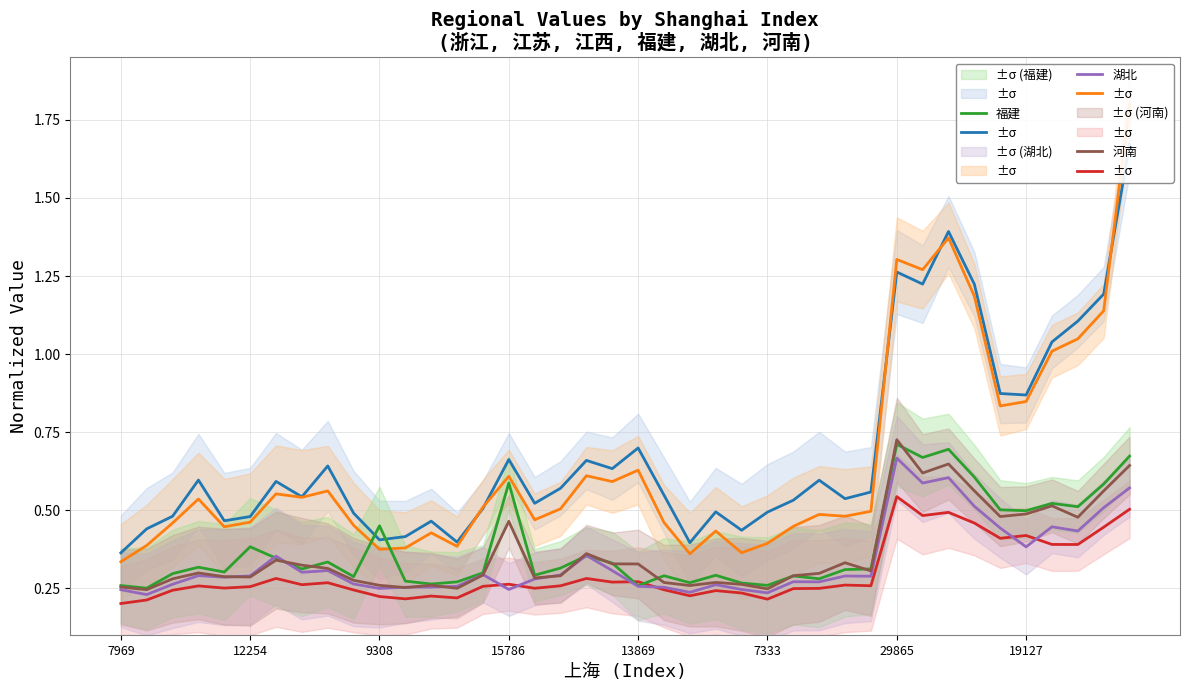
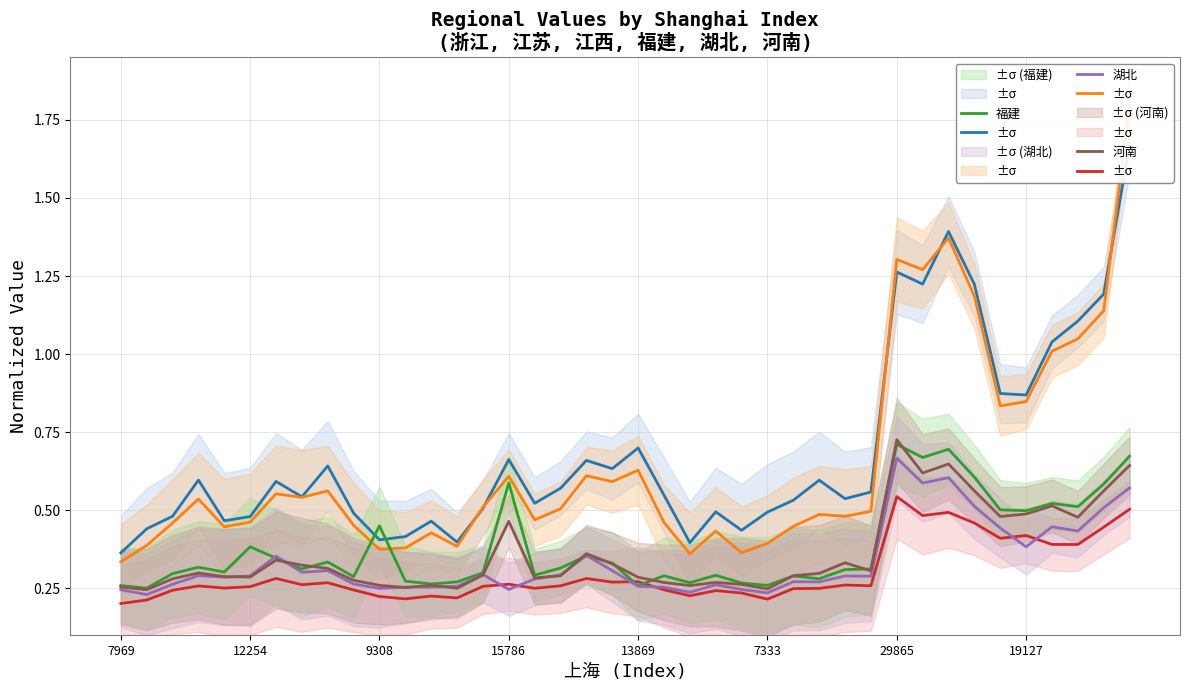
  {
    "福建": {
      "12254": 0.38,
      "9308": 0.45,
      "15786": 0.59,
      "7333": 0.26,
      "29865": 0.71,
      "19127": 0.50
    },
    "湖北": {
      "7969": 0.24,
      "9308": 0.25,
      "15786": 0.25,
      "7333": 0.23,
      "29865": 0.67,
      "19127": 0.38
    },
    "河南": {
      "9308": 0.26,
      "15786": 0.46,
-     "13869": 0.33,
+     "13869": 0.28,
      "7333": 0.25,
      "29865": 0.72,
      "19127": 0.49
    }
  }
